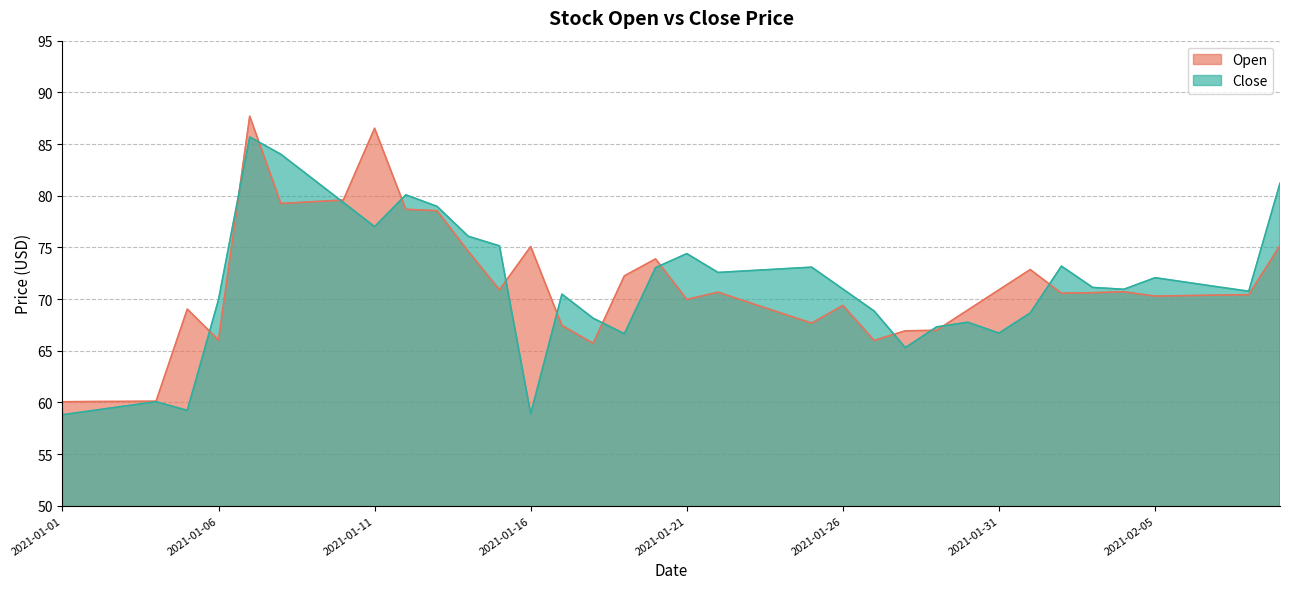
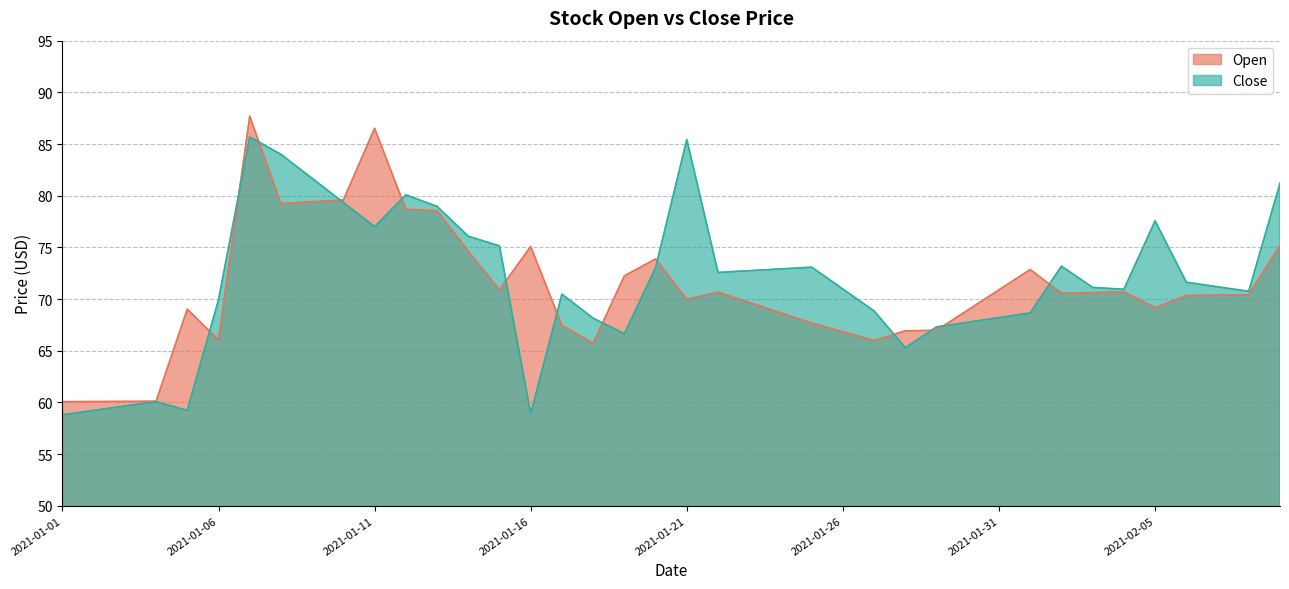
  {
    "Open": {
      "2021-01-01": 60.1,
      "2021-01-06": 66.0,
      "2021-01-11": 86.5,
      "2021-01-16": 75.1,
      "2021-01-21": 70.0,
-     "2021-01-26": 69.4,
+     "2021-01-26": 66.8,
      "2021-01-31": 70.9,
-     "2021-02-05": 70.3
+     "2021-02-05": 69.2
    },
    "Close": {
      "2021-01-01": 58.8,
      "2021-01-06": 69.9,
      "2021-01-11": 77.0,
      "2021-01-16": 58.9,
-     "2021-01-21": 74.4,
+     "2021-01-21": 85.4,
      "2021-01-26": 71.0,
-     "2021-01-31": 66.7,
-     "2021-02-05": 72.1
+     "2021-01-31": 68.2,
+     "2021-02-05": 77.6
    }
  }
